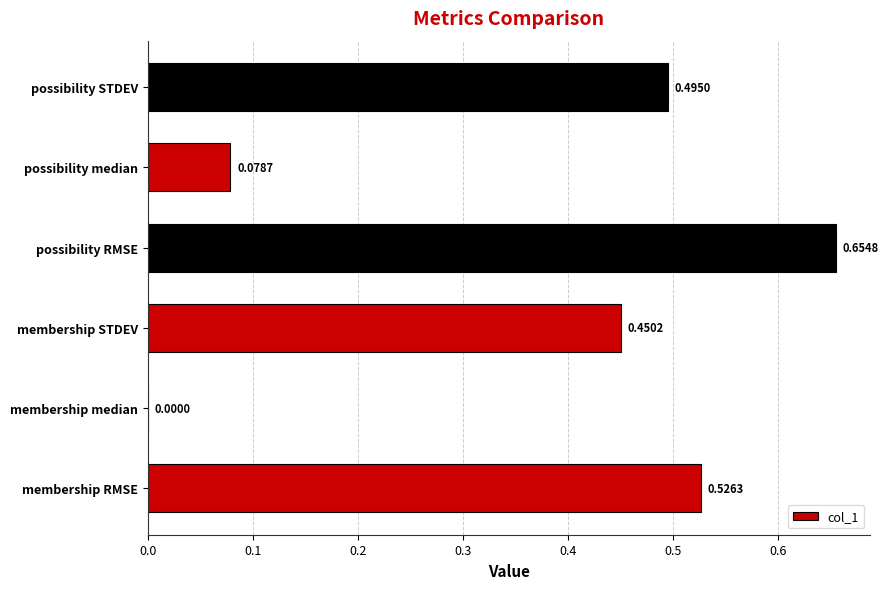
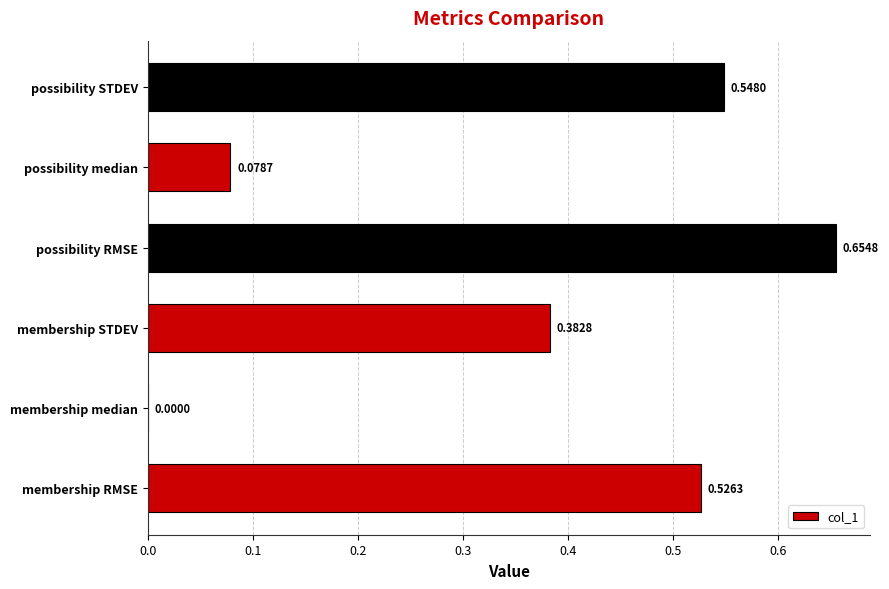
  {
-   "possibility STDEV": 0.4950,
+   "possibility STDEV": 0.5480,
    "possibility median": 0.0787,
    "possibility RMSE": 0.6548,
-   "membership STDEV": 0.4502,
+   "membership STDEV": 0.3828,
    "membership median": 0.0000,
    "membership RMSE": 0.5263
  }
